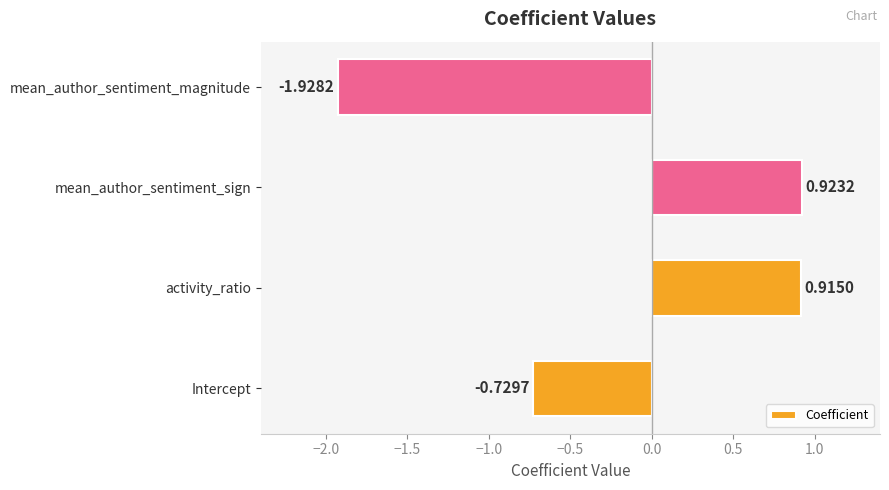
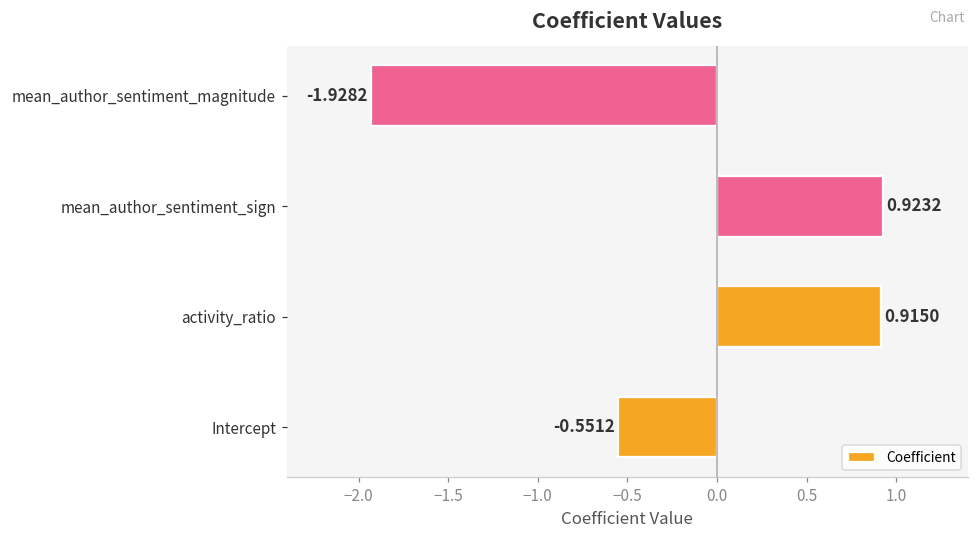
  {
    "mean_author_sentiment_magnitude": -1.9282,
    "mean_author_sentiment_sign": 0.9232,
    "activity_ratio": 0.9150,
-   "Intercept": -0.7297
+   "Intercept": -0.5512
  }
